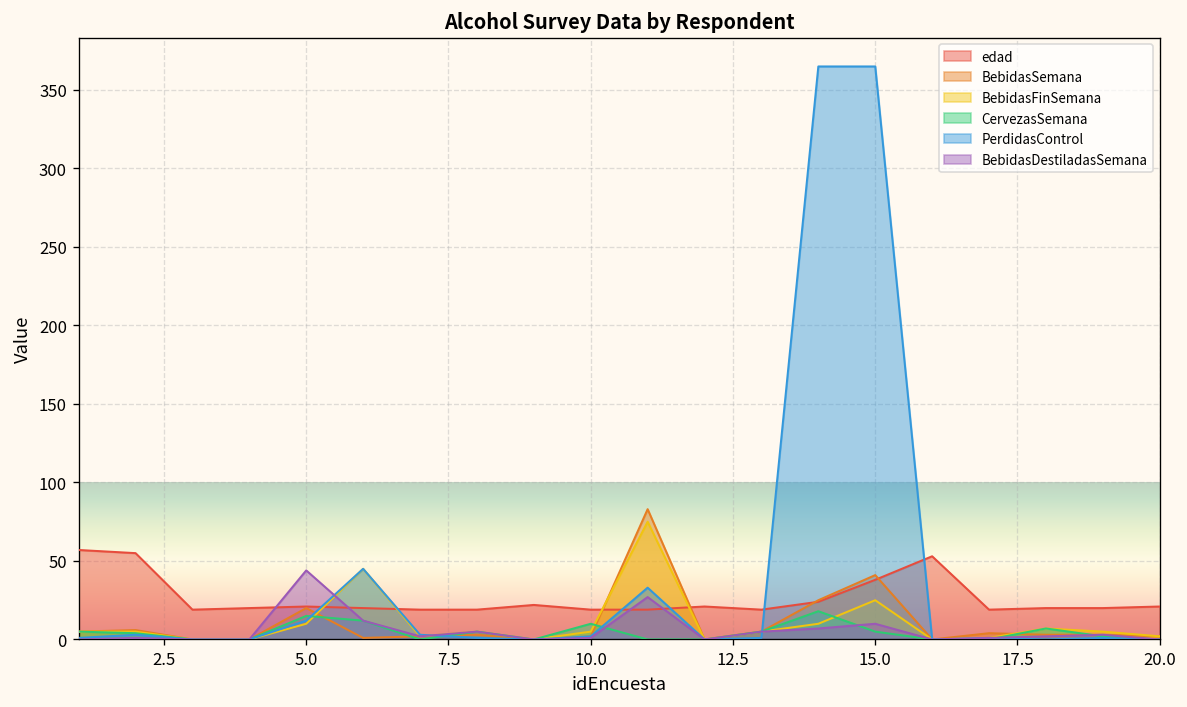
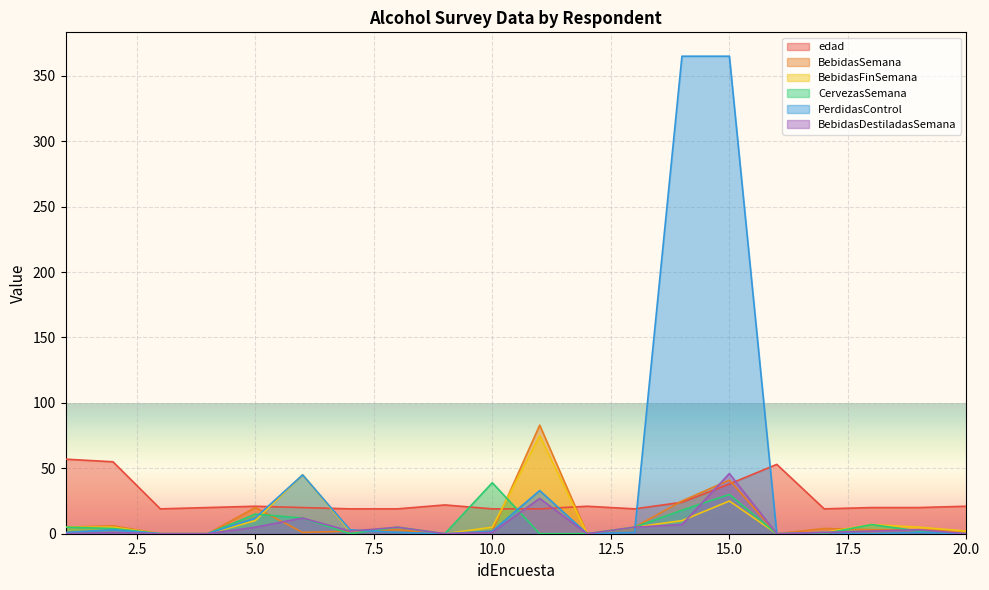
  {
    "CervezasSemana": {
      "5.0": 15,
-     "10.0": 10,
-     "15.0": 5
+     "10.0": 39,
+     "15.0": 30
    },
    "PerdidasControl": {
      "5.0": 12,
      "15.0": 365
    },
    "BebidasDestiladasSemana": {
-     "5.0": 44,
-     "15.0": 10
+     "5.0": 5,
+     "15.0": 46
    }
  }
